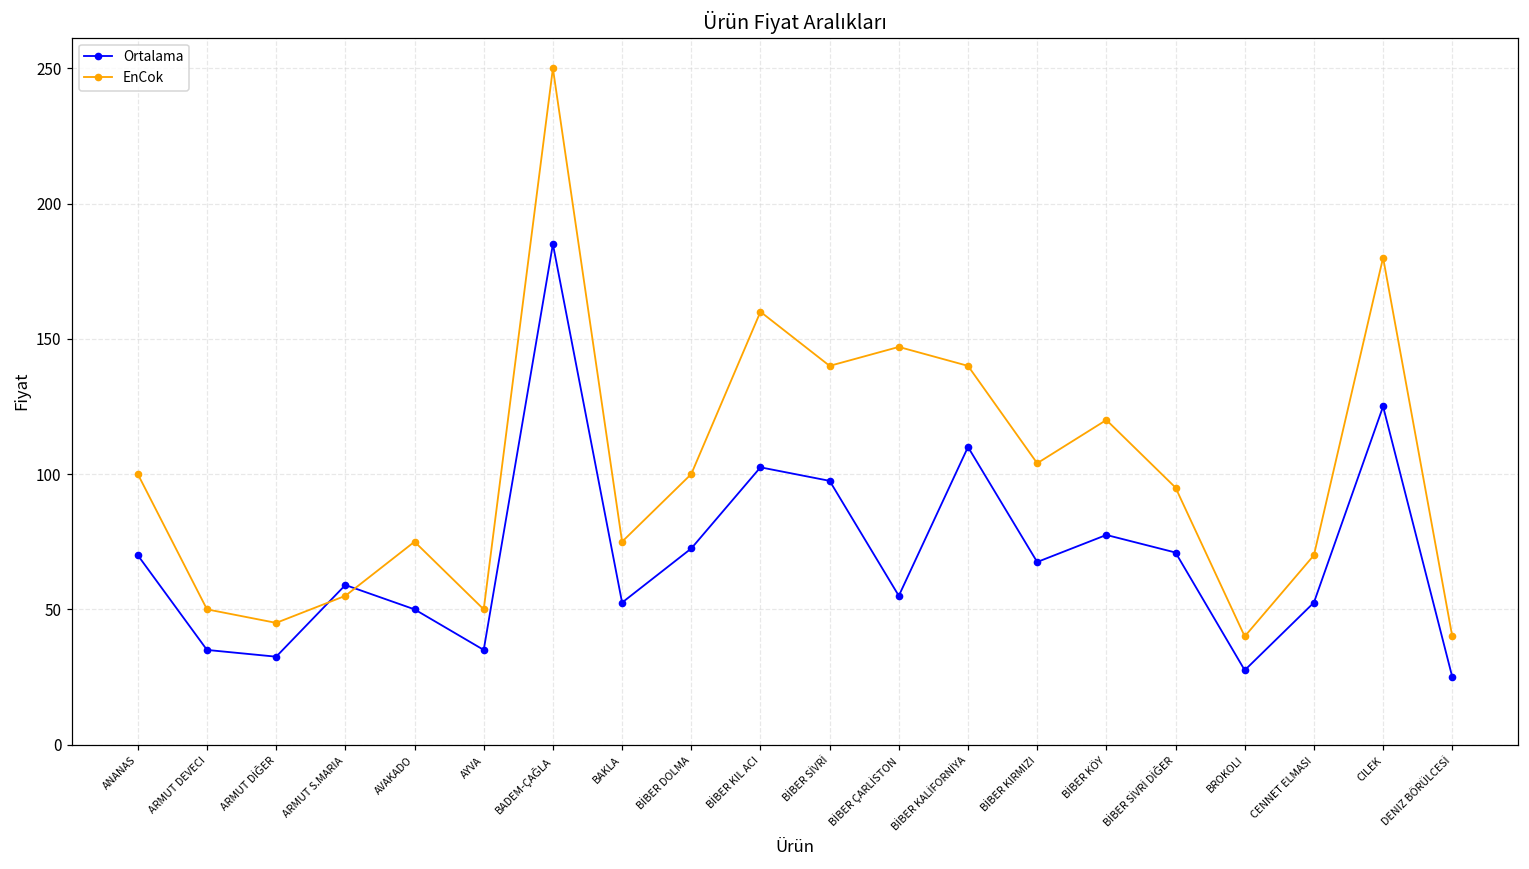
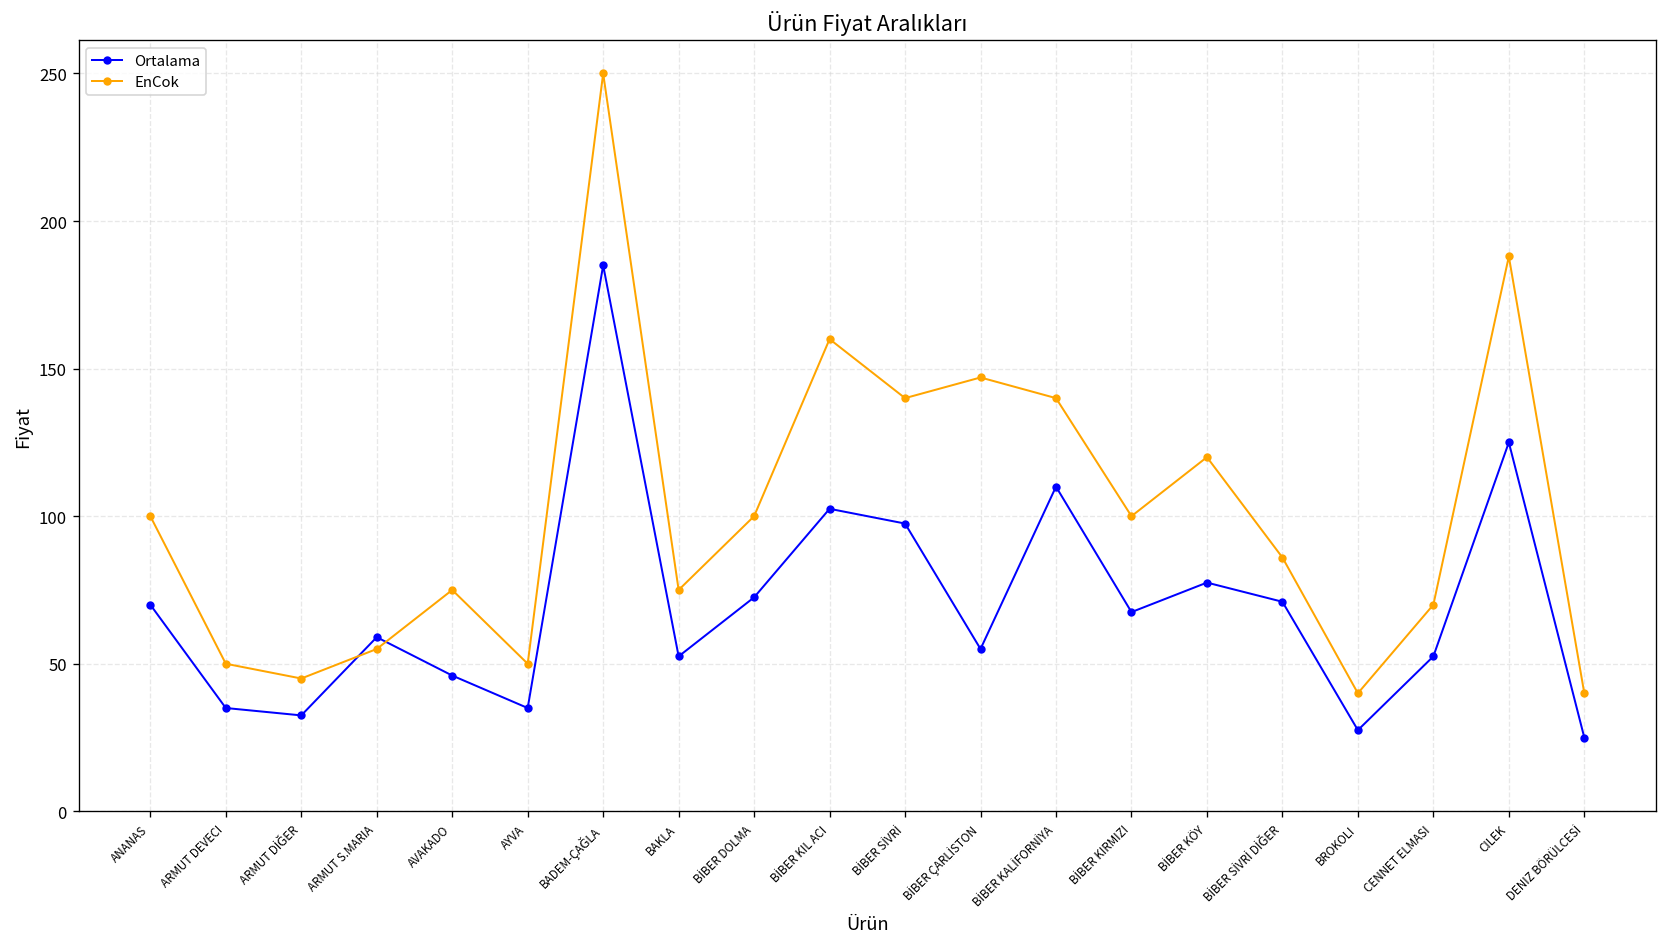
  {
    "Ortalama": {
      "ANANAS": 70,
      "ARMUT DEVECI": 35,
      "ARMUT DİĞER": 33,
      "ARMUT S.MARIA": 59,
-     "AVAKADO": 50,
+     "AVAKADO": 46,
      "AYVA": 35,
      "BADEM-ÇAĞLA": 185,
      "BAKLA": 53,
      "BİBER DOLMA": 73,
      "BİBER KIL ACI": 103,
      "BİBER SİVRİ": 98,
      "BİBER ÇARLİSTON": 55,
      "BİBER KALİFORNİYA": 110,
      "BİBER KIRMIZI": 68,
      "BİBER KÖY": 78,
      "BİBER SİVRİ DİĞER": 71,
      "BROKOLI": 28,
      "CENNET ELMASI": 53,
      "CILEK": 125,
      "DENIZ BÖRÜLCESİ": 25
    },
    "EnCok": {
      "ANANAS": 100,
      "ARMUT DEVECI": 50,
      "ARMUT DİĞER": 45,
      "ARMUT S.MARIA": 55,
      "AVAKADO": 75,
      "AYVA": 50,
      "BADEM-ÇAĞLA": 250,
      "BAKLA": 75,
      "BİBER DOLMA": 100,
      "BİBER KIL ACI": 160,
      "BİBER SİVRİ": 140,
      "BİBER ÇARLİSTON": 147,
      "BİBER KALİFORNİYA": 140,
-     "BİBER KIRMIZI": 104,
+     "BİBER KIRMIZI": 100,
      "BİBER KÖY": 120,
-     "BİBER SİVRİ DİĞER": 95,
+     "BİBER SİVRİ DİĞER": 86,
      "BROKOLI": 40,
      "CENNET ELMASI": 70,
-     "CILEK": 180,
+     "CILEK": 188,
      "DENIZ BÖRÜLCESİ": 40
    }
  }
